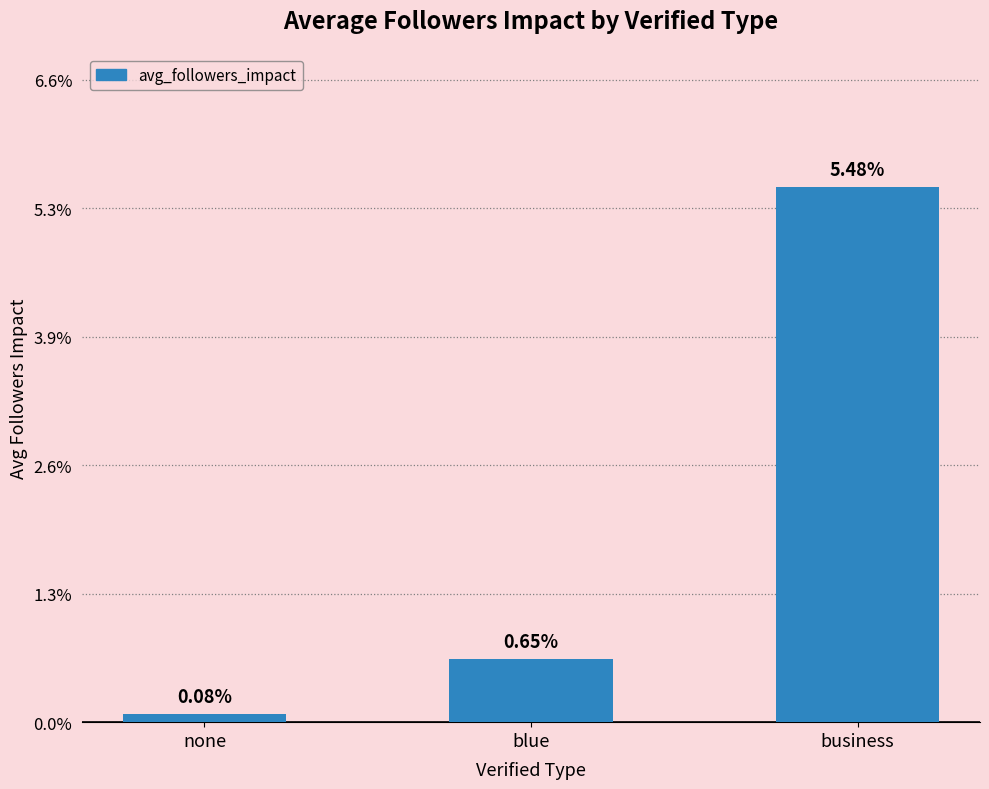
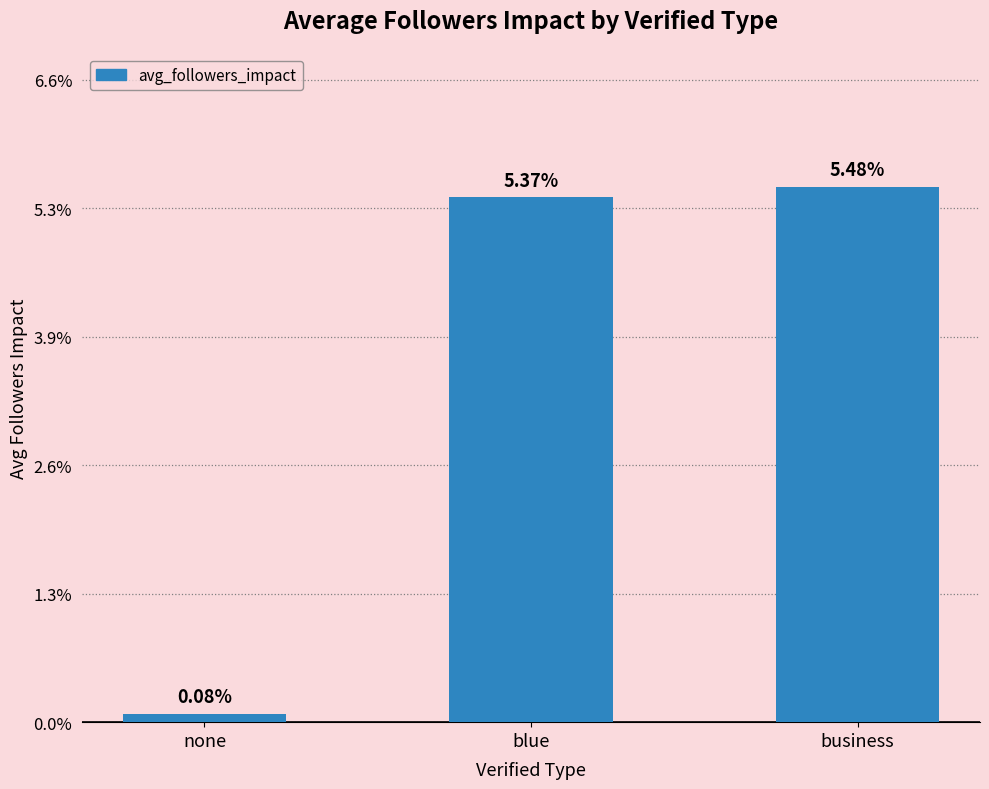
  {
    "none": "0.08%",
-   "blue": "0.65%",
+   "blue": "5.37%",
    "business": "5.48%"
  }
